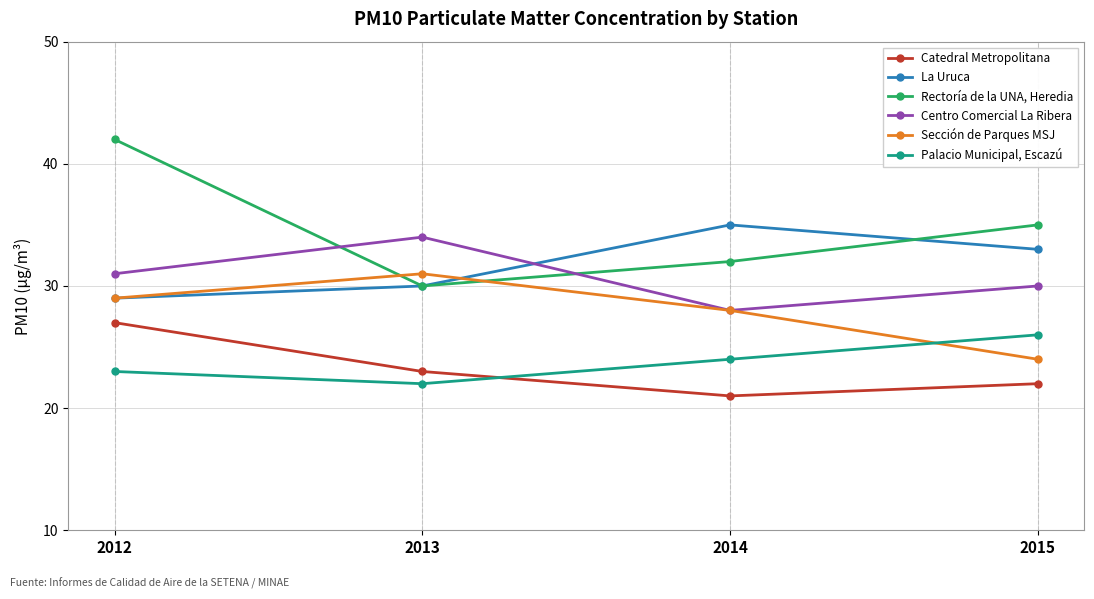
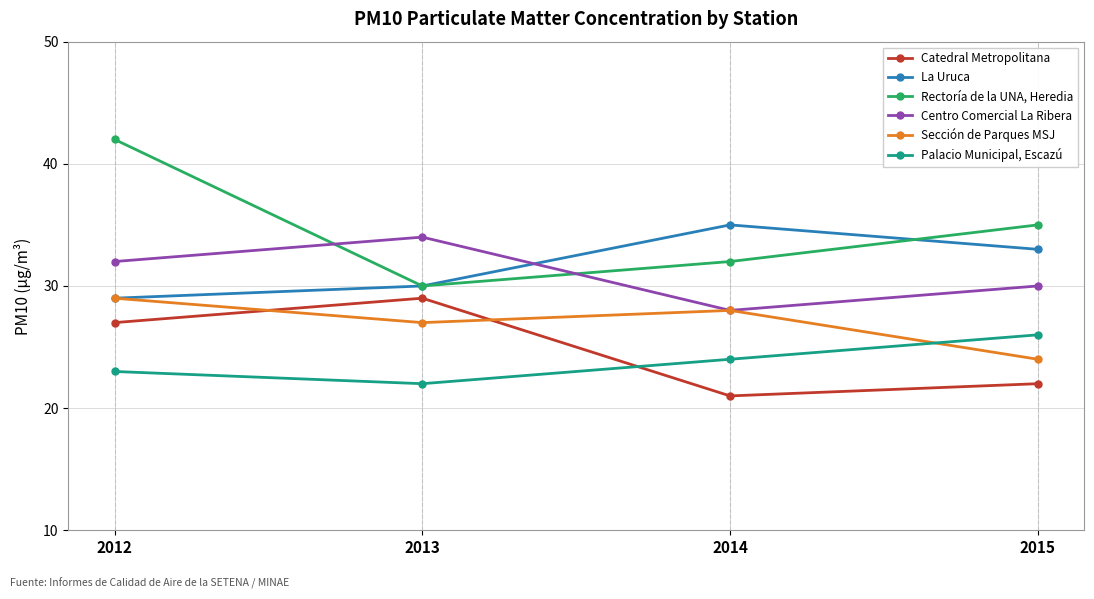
  {
    "Catedral Metropolitana": {
      "2012": 27,
-     "2013": 23,
+     "2013": 29,
      "2014": 21,
      "2015": 22
    },
    "La Uruca": {
      "2014": 35,
      "2015": 33
    },
    "Centro Comercial La Ribera": {
-     "2012": 31,
+     "2012": 32,
      "2013": 34,
      "2015": 30
    },
    "Sección de Parques MSJ": {
-     "2013": 31,
+     "2013": 27,
      "2015": 24
    }
  }
